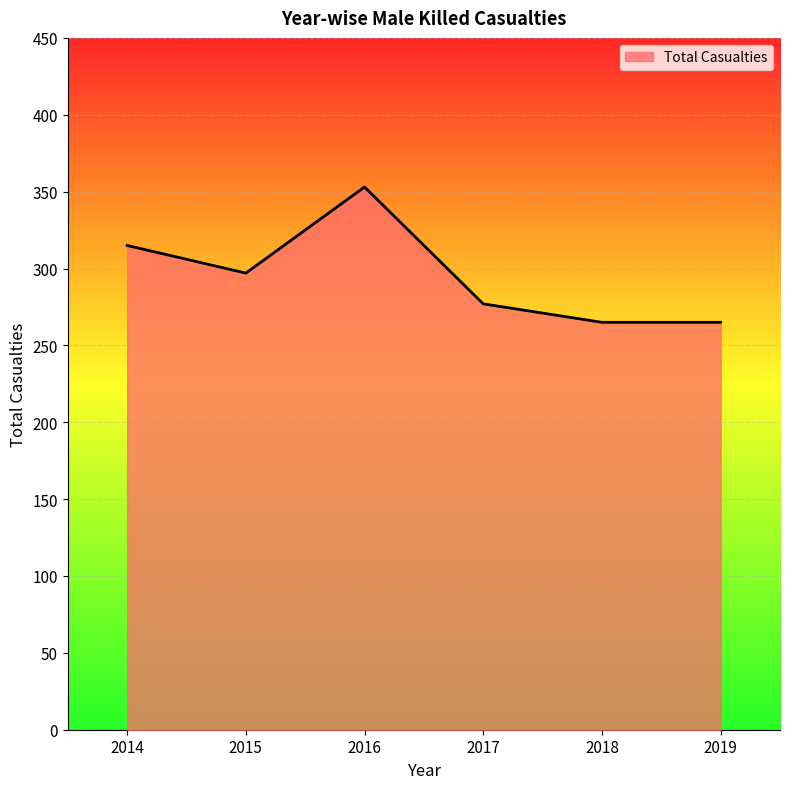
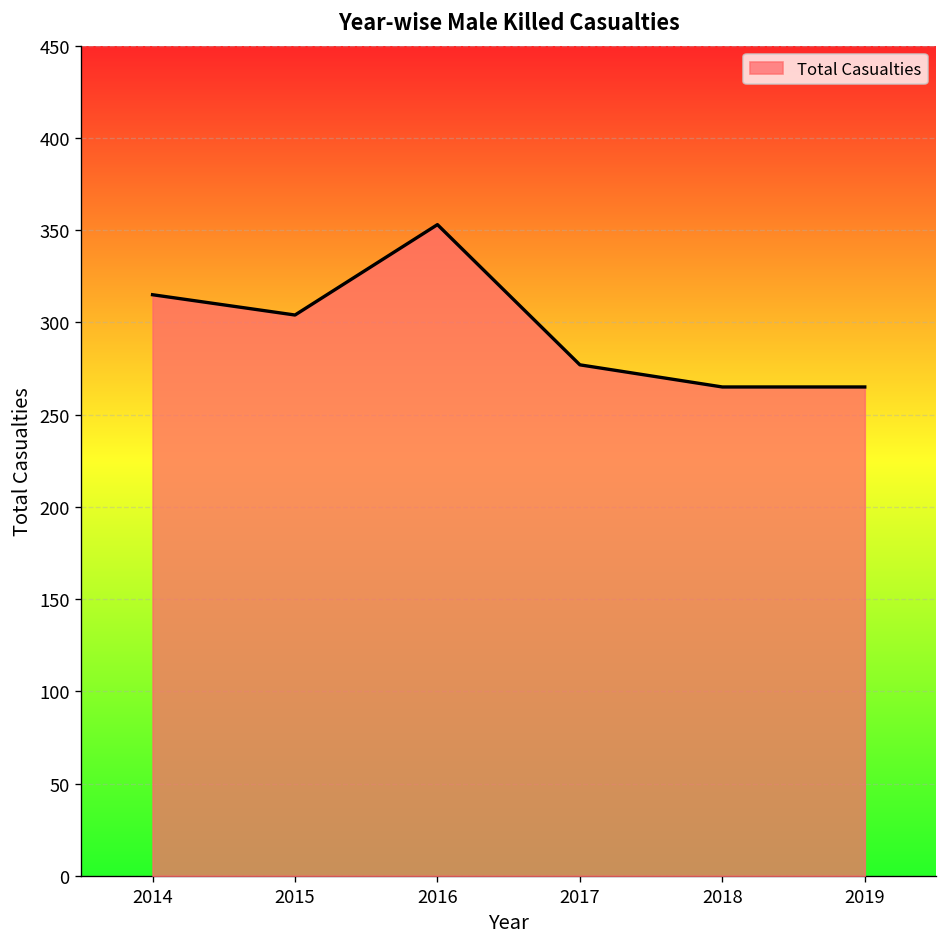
  {
    "2014": 315,
-   "2015": 297,
+   "2015": 304,
    "2016": 353,
    "2017": 277,
    "2018": 265,
    "2019": 265
  }
